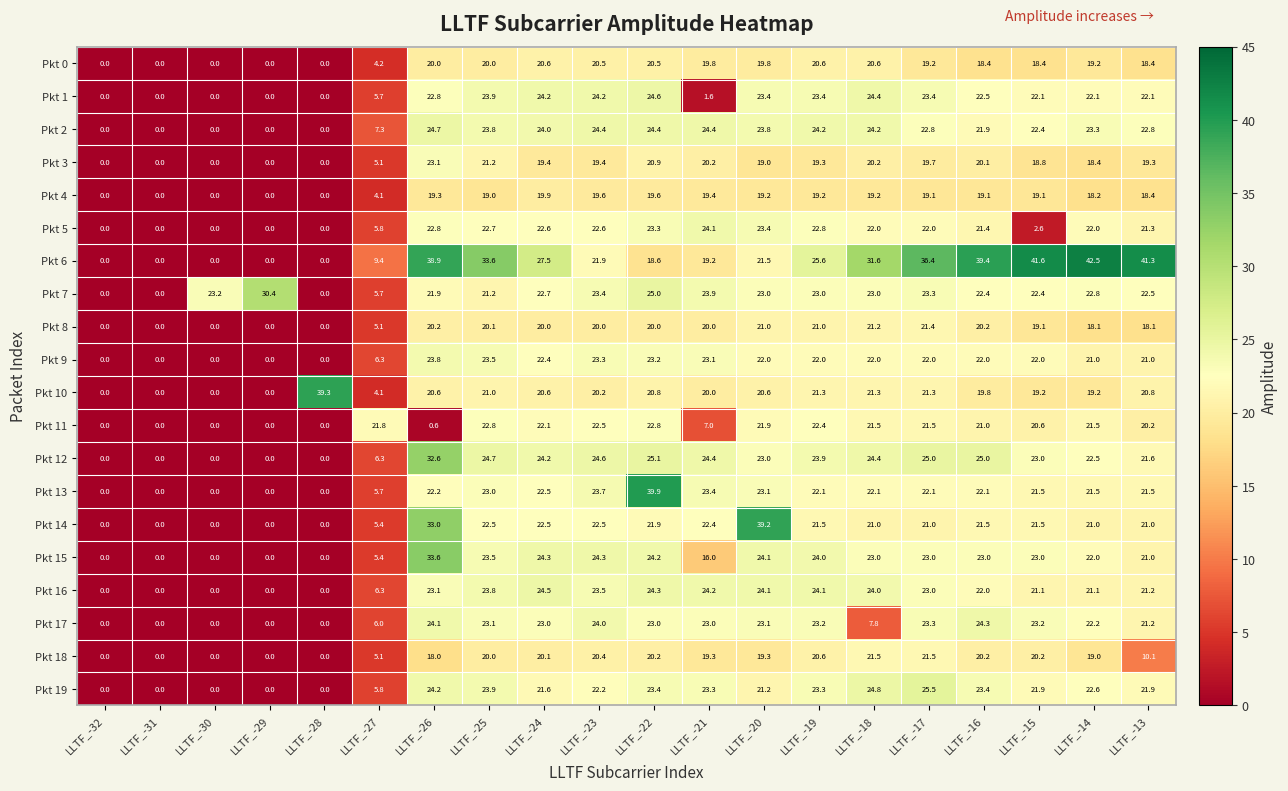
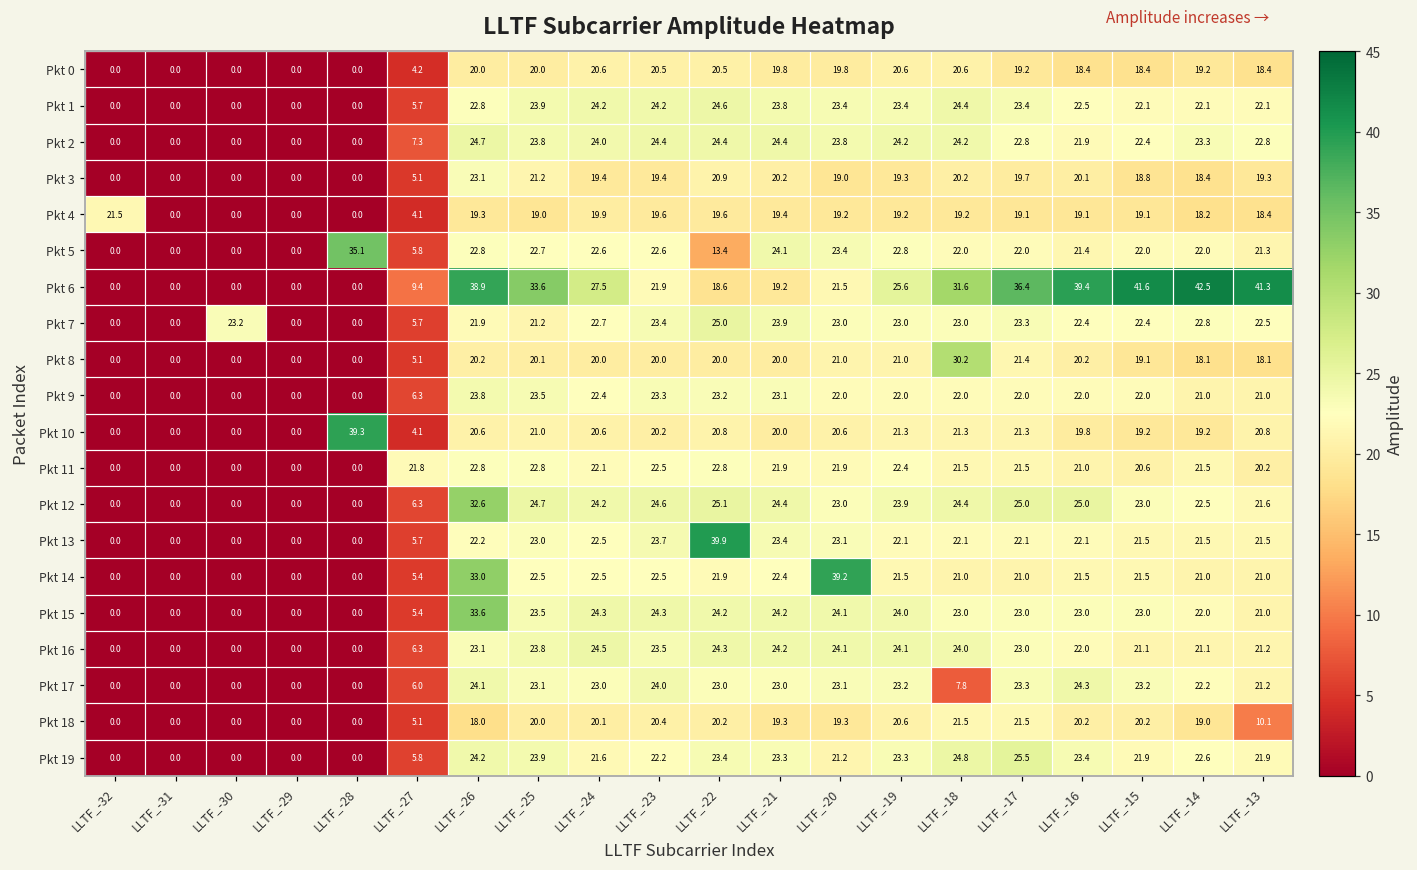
  {
    "Pkt 1": {
      "LLTF_-32": 0.0,
      "LLTF_-31": 0.0,
      "LLTF_-30": 0.0,
      "LLTF_-29": 0.0,
      "LLTF_-28": 0.0,
      "LLTF_-27": 5.7,
      "LLTF_-26": 22.8,
      "LLTF_-25": 23.9,
      "LLTF_-24": 24.2,
      "LLTF_-23": 24.2,
      "LLTF_-22": 24.6,
-     "LLTF_-21": 1.6,
+     "LLTF_-21": 23.8,
      "LLTF_-20": 23.4,
      "LLTF_-19": 23.4,
      "LLTF_-18": 24.4,
      "LLTF_-17": 23.4,
      "LLTF_-16": 22.5,
      "LLTF_-15": 22.1,
      "LLTF_-14": 22.1,
      "LLTF_-13": 22.1
    },
    "Pkt 4": {
-     "LLTF_-32": 0.0,
+     "LLTF_-32": 21.5,
      "LLTF_-31": 0.0,
      "LLTF_-30": 0.0,
      "LLTF_-29": 0.0,
      "LLTF_-28": 0.0,
      "LLTF_-27": 4.1,
      "LLTF_-26": 19.3,
      "LLTF_-25": 19.0,
      "LLTF_-24": 19.9,
      "LLTF_-23": 19.6,
      "LLTF_-22": 19.6,
      "LLTF_-21": 19.4,
      "LLTF_-20": 19.2,
      "LLTF_-19": 19.2,
      "LLTF_-18": 19.2,
      "LLTF_-17": 19.1,
      "LLTF_-16": 19.1,
      "LLTF_-15": 19.1,
      "LLTF_-14": 18.2,
      "LLTF_-13": 18.4
    },
    "Pkt 5": {
      "LLTF_-32": 0.0,
      "LLTF_-31": 0.0,
      "LLTF_-30": 0.0,
      "LLTF_-29": 0.0,
-     "LLTF_-28": 0.0,
+     "LLTF_-28": 35.1,
      "LLTF_-27": 5.8,
      "LLTF_-26": 22.8,
      "LLTF_-25": 22.7,
      "LLTF_-24": 22.6,
      "LLTF_-23": 22.6,
-     "LLTF_-22": 23.3,
+     "LLTF_-22": 13.4,
      "LLTF_-21": 24.1,
      "LLTF_-20": 23.4,
      "LLTF_-19": 22.8,
      "LLTF_-18": 22.0,
      "LLTF_-17": 22.0,
      "LLTF_-16": 21.4,
-     "LLTF_-15": 2.6,
+     "LLTF_-15": 22.0,
      "LLTF_-14": 22.0,
      "LLTF_-13": 21.3
    },
    "Pkt 7": {
      "LLTF_-32": 0.0,
      "LLTF_-31": 0.0,
      "LLTF_-30": 23.2,
-     "LLTF_-29": 30.4,
+     "LLTF_-29": 0.0,
      "LLTF_-28": 0.0,
      "LLTF_-27": 5.7,
      "LLTF_-26": 21.9,
      "LLTF_-25": 21.2,
      "LLTF_-24": 22.7,
      "LLTF_-23": 23.4,
      "LLTF_-22": 25.0,
      "LLTF_-21": 23.9,
      "LLTF_-20": 23.0,
      "LLTF_-19": 23.0,
      "LLTF_-18": 23.0,
      "LLTF_-17": 23.3,
      "LLTF_-16": 22.4,
      "LLTF_-15": 22.4,
      "LLTF_-14": 22.8,
      "LLTF_-13": 22.5
    },
    "Pkt 8": {
      "LLTF_-32": 0.0,
      "LLTF_-31": 0.0,
      "LLTF_-30": 0.0,
      "LLTF_-29": 0.0,
      "LLTF_-28": 0.0,
      "LLTF_-27": 5.1,
      "LLTF_-26": 20.2,
      "LLTF_-25": 20.1,
      "LLTF_-24": 20.0,
      "LLTF_-23": 20.0,
      "LLTF_-22": 20.0,
      "LLTF_-21": 20.0,
      "LLTF_-20": 21.0,
      "LLTF_-19": 21.0,
-     "LLTF_-18": 21.2,
+     "LLTF_-18": 30.2,
      "LLTF_-17": 21.4,
      "LLTF_-16": 20.2,
      "LLTF_-15": 19.1,
      "LLTF_-14": 18.1,
      "LLTF_-13": 18.1
    },
    "Pkt 11": {
      "LLTF_-32": 0.0,
      "LLTF_-31": 0.0,
      "LLTF_-30": 0.0,
      "LLTF_-29": 0.0,
      "LLTF_-28": 0.0,
      "LLTF_-27": 21.8,
-     "LLTF_-26": 0.6,
+     "LLTF_-26": 22.8,
      "LLTF_-25": 22.8,
      "LLTF_-24": 22.1,
      "LLTF_-23": 22.5,
      "LLTF_-22": 22.8,
-     "LLTF_-21": 7.0,
+     "LLTF_-21": 21.9,
      "LLTF_-20": 21.9,
      "LLTF_-19": 22.4,
      "LLTF_-18": 21.5,
      "LLTF_-17": 21.5,
      "LLTF_-16": 21.0,
      "LLTF_-15": 20.6,
      "LLTF_-14": 21.5,
      "LLTF_-13": 20.2
    },
    "Pkt 15": {
      "LLTF_-32": 0.0,
      "LLTF_-31": 0.0,
      "LLTF_-30": 0.0,
      "LLTF_-29": 0.0,
      "LLTF_-28": 0.0,
      "LLTF_-27": 5.4,
      "LLTF_-26": 33.6,
      "LLTF_-25": 23.5,
      "LLTF_-24": 24.3,
      "LLTF_-23": 24.3,
      "LLTF_-22": 24.2,
-     "LLTF_-21": 16.0,
+     "LLTF_-21": 24.2,
      "LLTF_-20": 24.1,
      "LLTF_-19": 24.0,
      "LLTF_-18": 23.0,
      "LLTF_-17": 23.0,
      "LLTF_-16": 23.0,
      "LLTF_-15": 23.0,
      "LLTF_-14": 22.0,
      "LLTF_-13": 21.0
    }
  }
